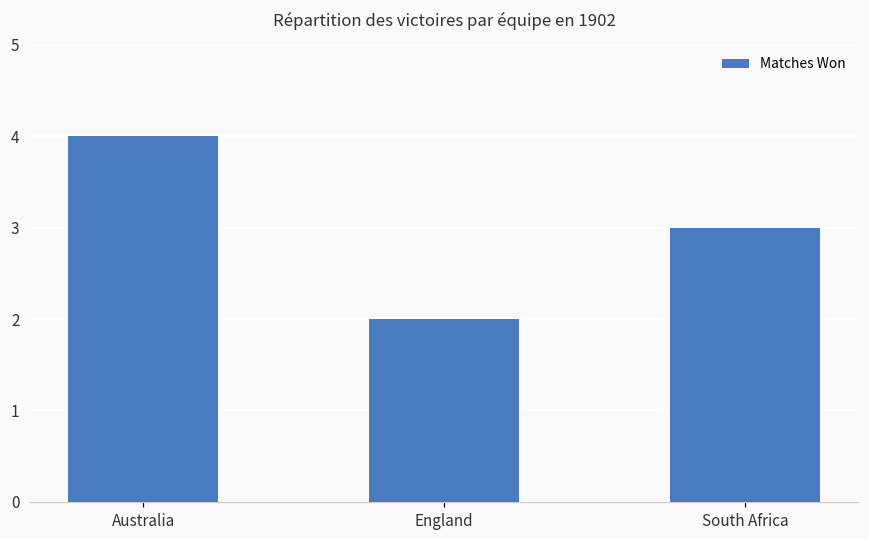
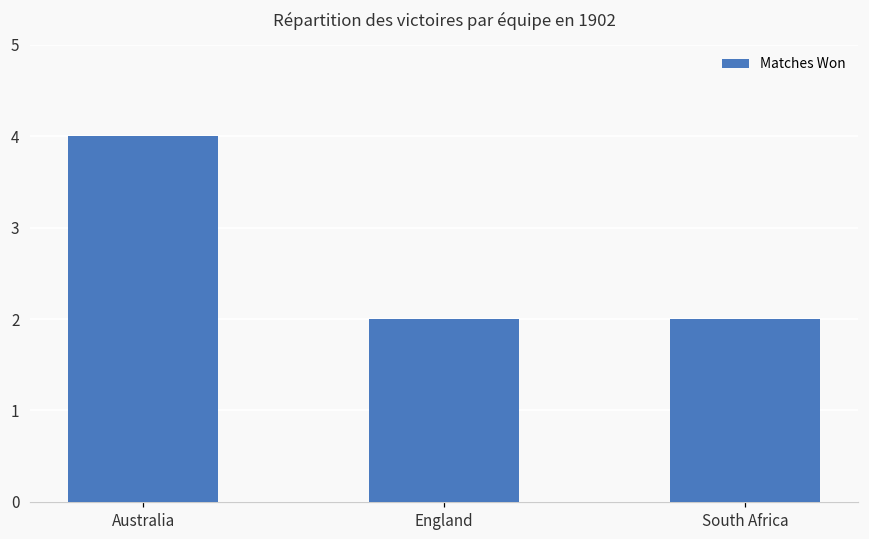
  {
    "Australia": 4,
    "England": 2,
-   "South Africa": 3
+   "South Africa": 2
  }
